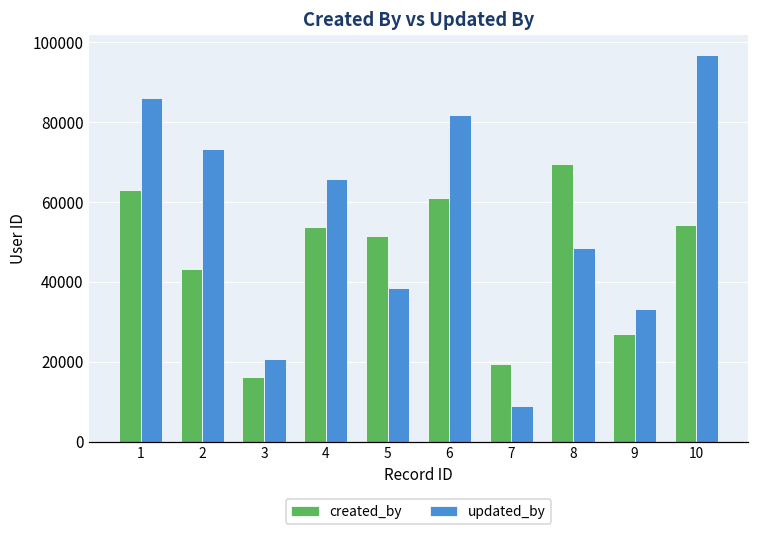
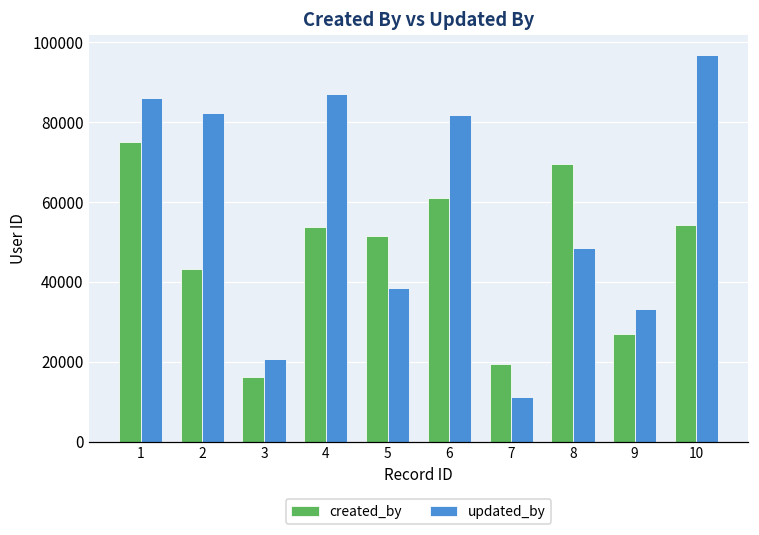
  {
    "created_by": {
-     "1": 63000,
+     "1": 75000,
      "2": 43000,
      "3": 16000,
      "4": 54000,
      "5": 52000,
      "6": 61000,
      "7": 19000,
      "8": 69000,
      "9": 27000,
      "10": 54000
    },
    "updated_by": {
      "1": 86000,
-     "2": 73000,
+     "2": 82000,
      "3": 21000,
-     "4": 66000,
+     "4": 87000,
      "5": 38000,
      "6": 82000,
-     "7": 9000,
+     "7": 11000,
      "8": 48000,
      "9": 33000,
      "10": 97000
    }
  }
